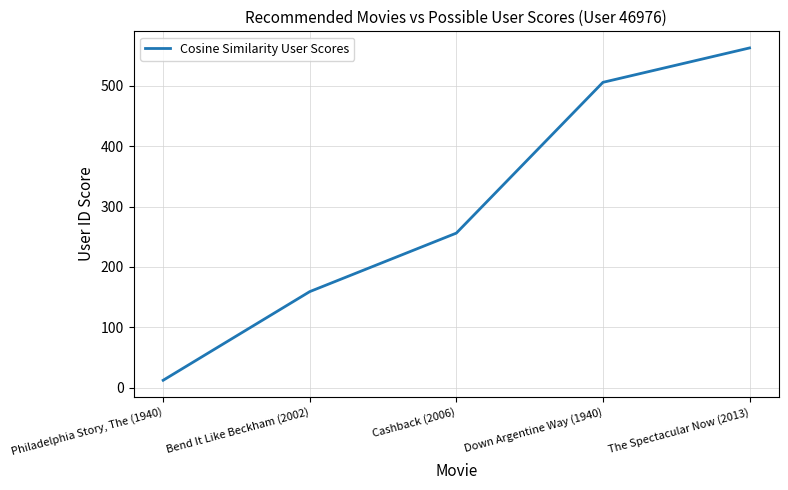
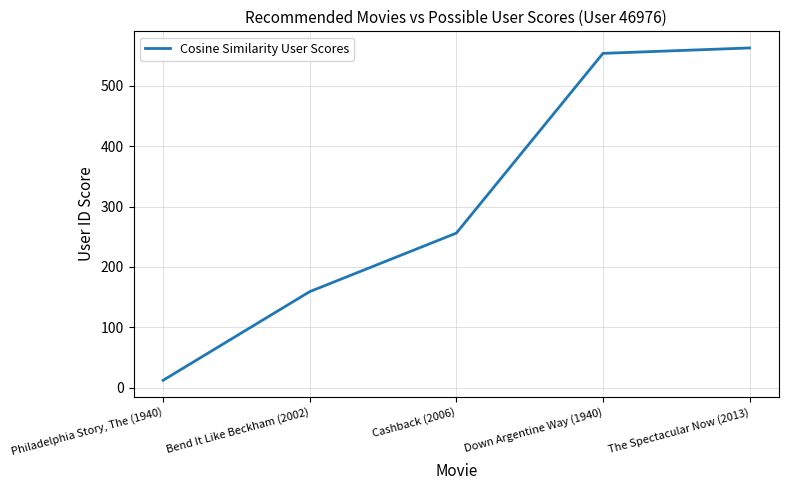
  {
    "Philadelphia Story, The (1940)": 10,
    "Bend It Like Beckham (2002)": 160,
    "Cashback (2006)": 260,
-   "Down Argentine Way (1940)": 510,
+   "Down Argentine Way (1940)": 550,
    "The Spectacular Now (2013)": 560
  }
